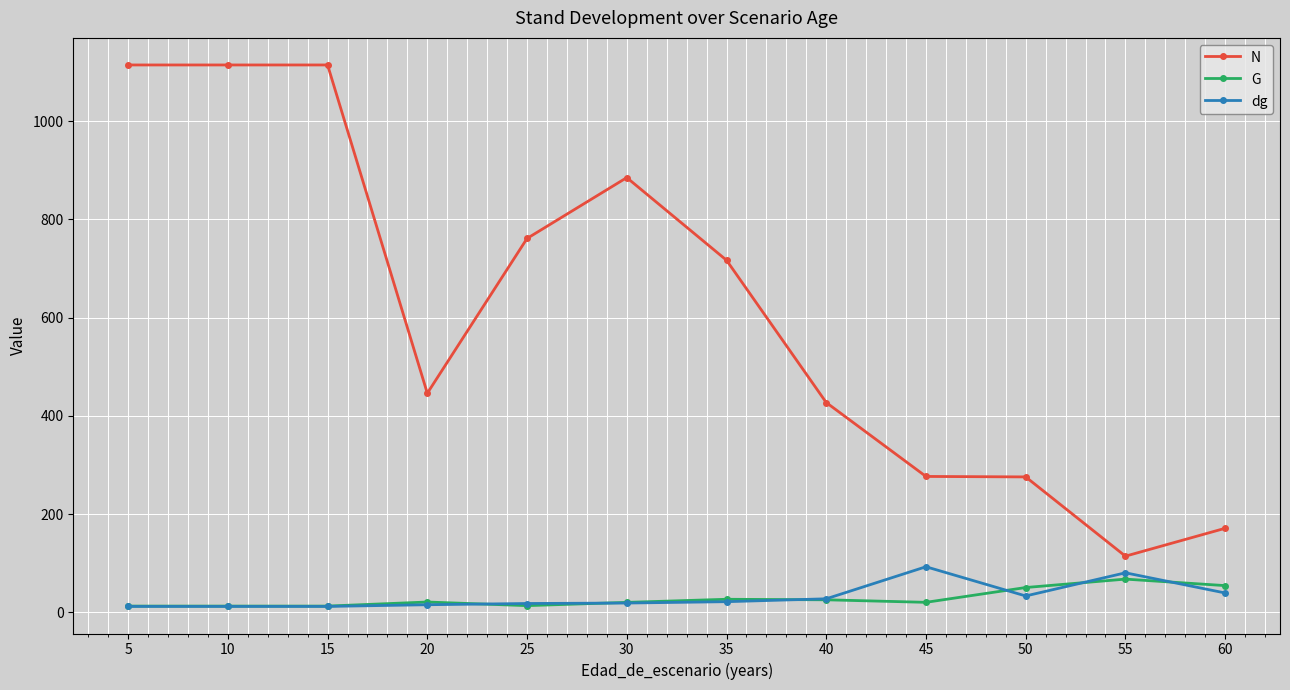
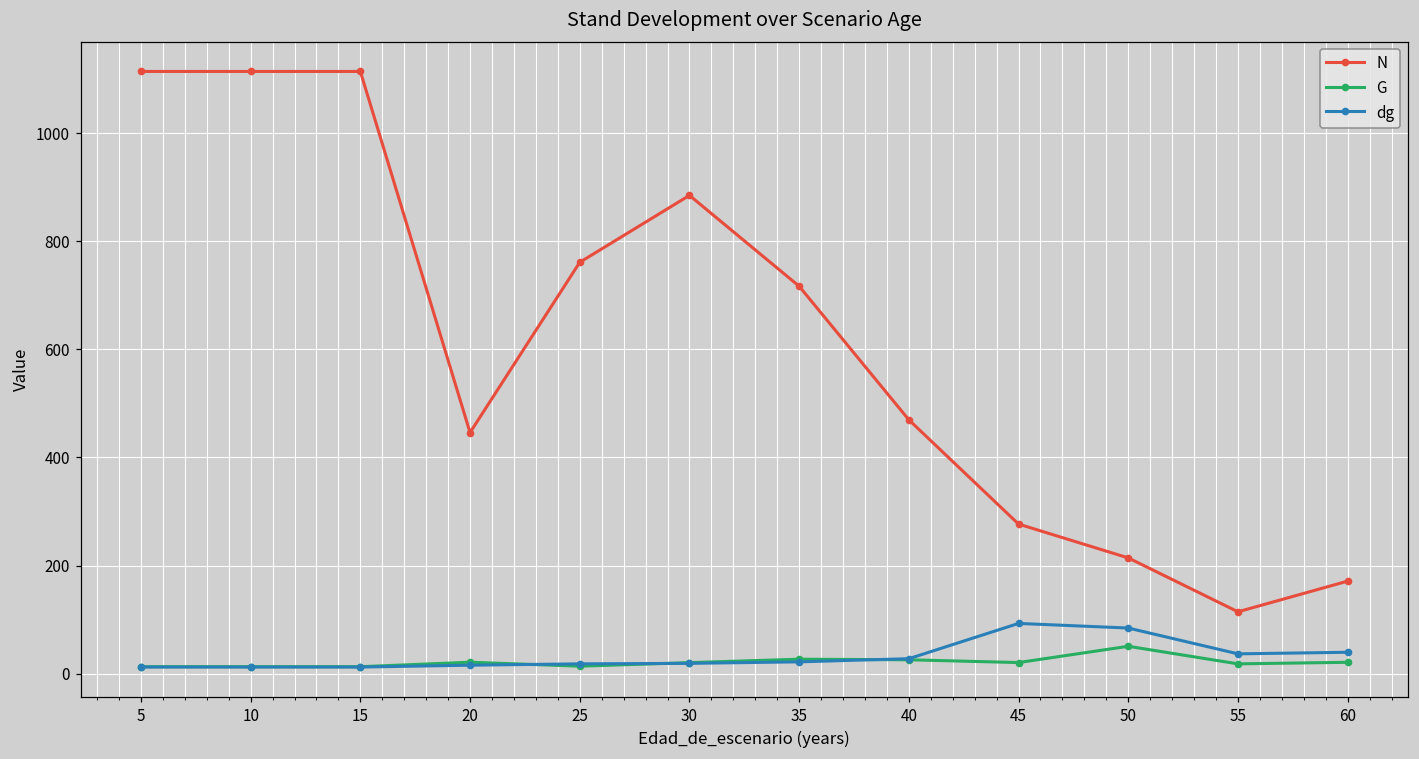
  {
    "N": {
      "5": 1110,
      "10": 1110,
      "15": 1110,
      "20": 450,
      "25": 760,
      "30": 880,
      "35": 720,
-     "40": 430,
+     "40": 470,
      "45": 280,
-     "50": 280,
+     "50": 210,
      "55": 110,
      "60": 170
    },
    "G": {
      "20": 20,
      "45": 20,
      "50": 50,
-     "55": 70,
-     "60": 50
+     "55": 20,
+     "60": 20
    },
    "dg": {
      "20": 20,
      "45": 90,
-     "50": 30,
-     "55": 80,
+     "50": 80,
+     "55": 40,
      "60": 40
    }
  }
